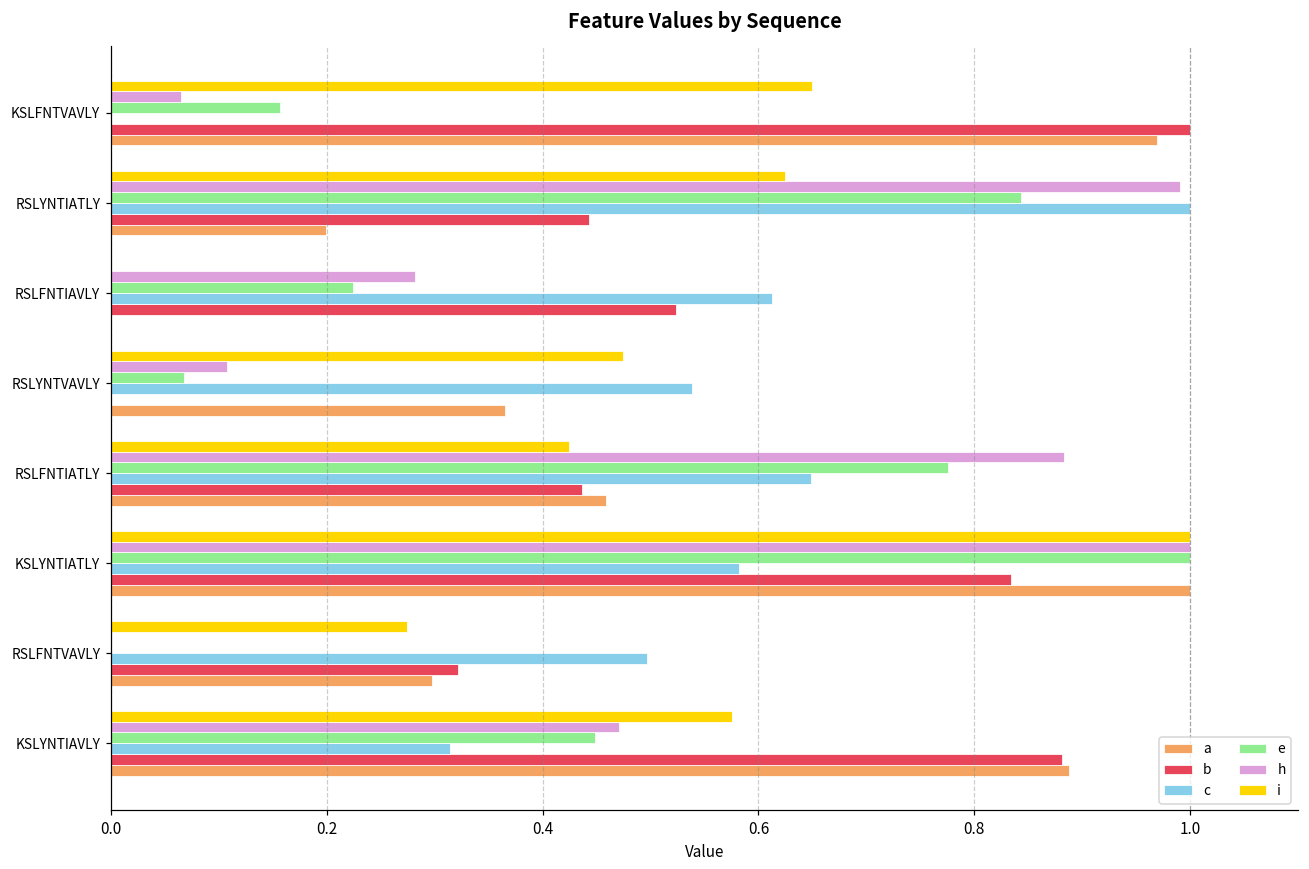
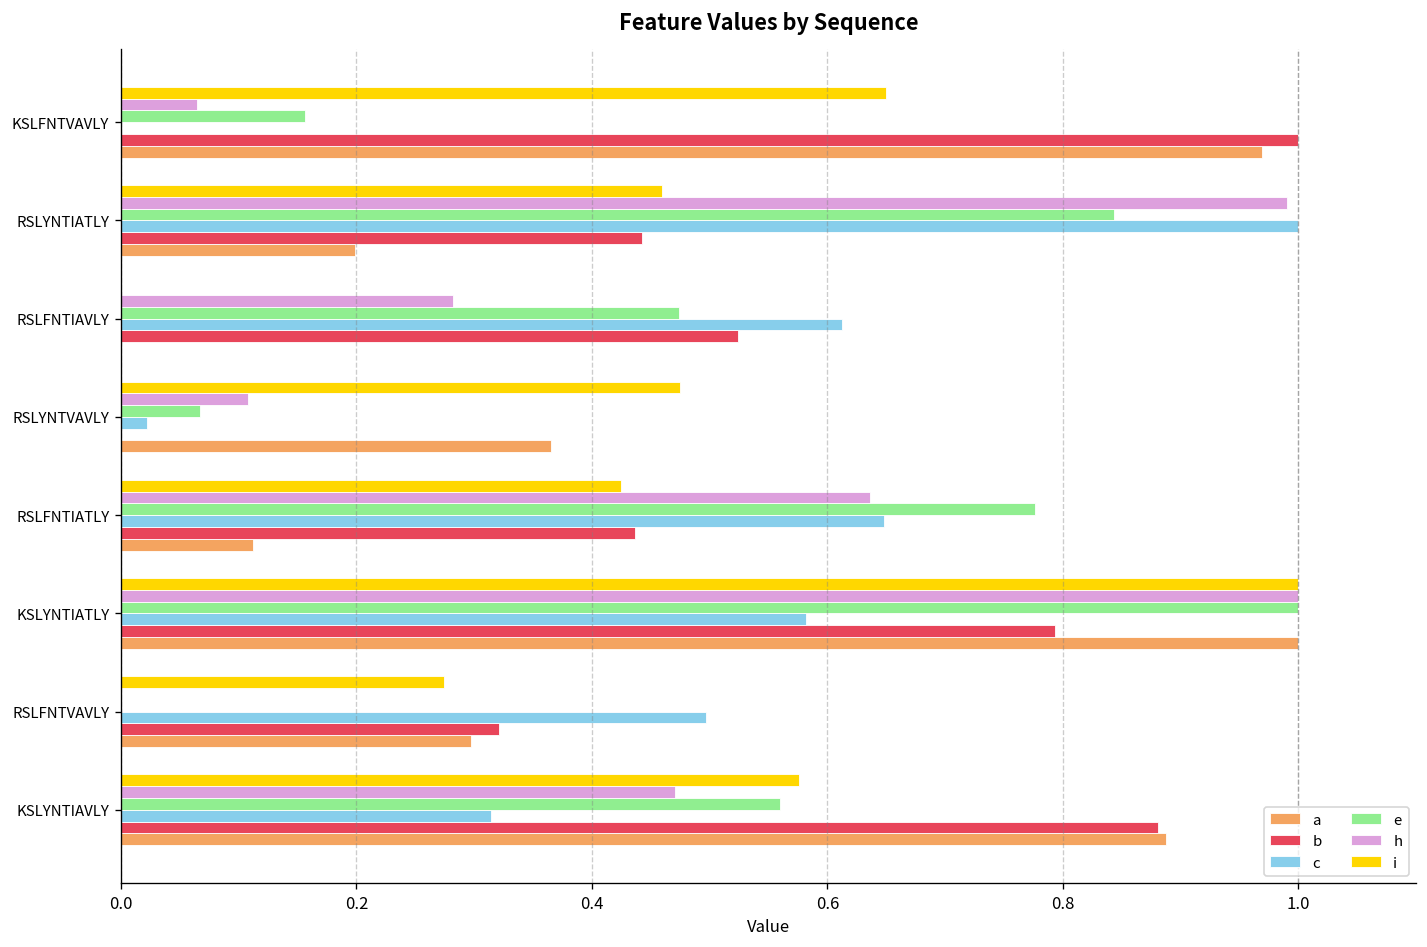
  {
    "a": {
      "KSLFNTVAVLY": 0.97,
      "RSLYNTIATLY": 0.20,
      "RSLFNTIAVLY": 0.00,
      "RSLYNTVAVLY": 0.37,
-     "RSLFNTIATLY": 0.46,
+     "RSLFNTIATLY": 0.11,
      "KSLYNTIATLY": 1.00,
      "RSLFNTVAVLY": 0.30,
      "KSLYNTIAVLY": 0.89
    },
    "b": {
      "KSLFNTVAVLY": 1.00,
      "RSLYNTIATLY": 0.44,
      "RSLFNTIAVLY": 0.52,
      "RSLYNTVAVLY": 0.00,
      "RSLFNTIATLY": 0.44,
-     "KSLYNTIATLY": 0.83,
+     "KSLYNTIATLY": 0.79,
      "RSLFNTVAVLY": 0.32,
      "KSLYNTIAVLY": 0.88
    },
    "c": {
      "KSLFNTVAVLY": 0.00,
      "RSLYNTIATLY": 1.00,
      "RSLFNTIAVLY": 0.61,
-     "RSLYNTVAVLY": 0.54,
+     "RSLYNTVAVLY": 0.02,
      "RSLFNTIATLY": 0.65,
      "KSLYNTIATLY": 0.58,
      "RSLFNTVAVLY": 0.50,
      "KSLYNTIAVLY": 0.31
    },
    "e": {
      "KSLFNTVAVLY": 0.16,
      "RSLYNTIATLY": 0.84,
-     "RSLFNTIAVLY": 0.22,
+     "RSLFNTIAVLY": 0.47,
      "RSLYNTVAVLY": 0.07,
      "RSLFNTIATLY": 0.78,
      "KSLYNTIATLY": 1.00,
      "RSLFNTVAVLY": 0.00,
-     "KSLYNTIAVLY": 0.45
+     "KSLYNTIAVLY": 0.56
    },
    "h": {
      "KSLFNTVAVLY": 0.06,
      "RSLYNTIATLY": 0.99,
      "RSLFNTIAVLY": 0.28,
      "RSLYNTVAVLY": 0.11,
-     "RSLFNTIATLY": 0.88,
+     "RSLFNTIATLY": 0.64,
      "KSLYNTIATLY": 1.00,
      "RSLFNTVAVLY": 0.00,
      "KSLYNTIAVLY": 0.47
    },
    "i": {
      "KSLFNTVAVLY": 0.65,
-     "RSLYNTIATLY": 0.62,
+     "RSLYNTIATLY": 0.46,
      "RSLFNTIAVLY": 0.00,
      "RSLYNTVAVLY": 0.47,
      "RSLFNTIATLY": 0.42,
      "KSLYNTIATLY": 1.00,
      "RSLFNTVAVLY": 0.27,
      "KSLYNTIAVLY": 0.58
    }
  }
